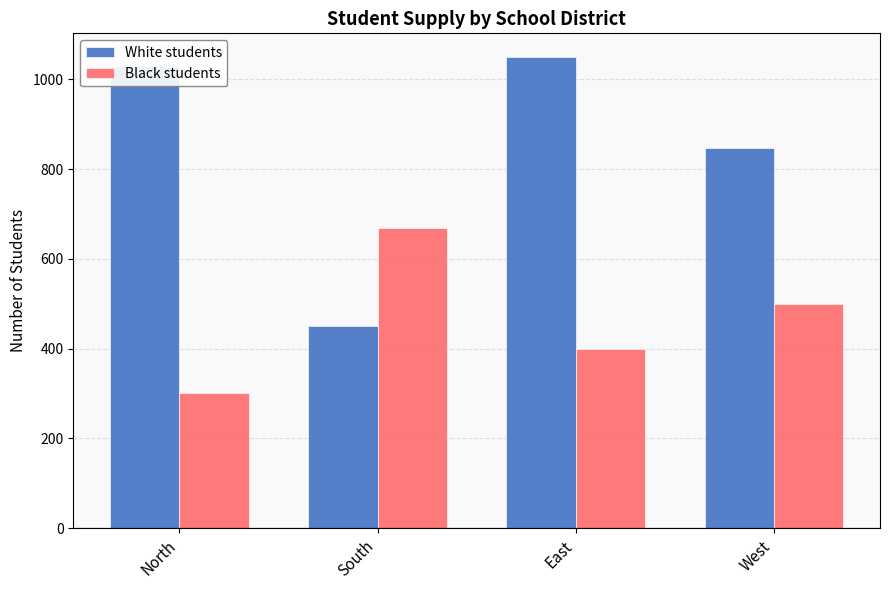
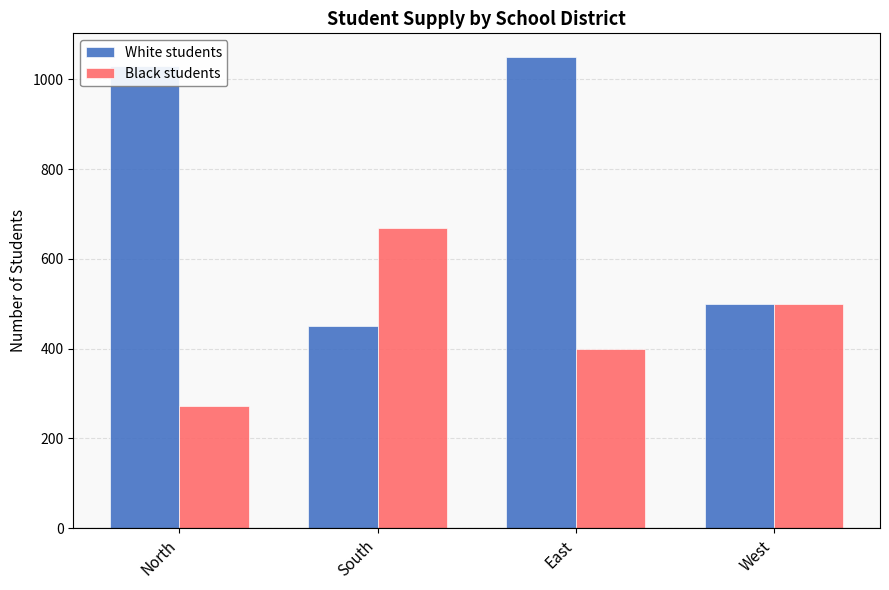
  {
    "White students": {
      "South": 450,
      "East": 1050,
-     "West": 850
+     "West": 500
    },
    "Black students": {
-     "North": 300,
+     "North": 270,
      "South": 670,
      "East": 400,
      "West": 500
    }
  }
